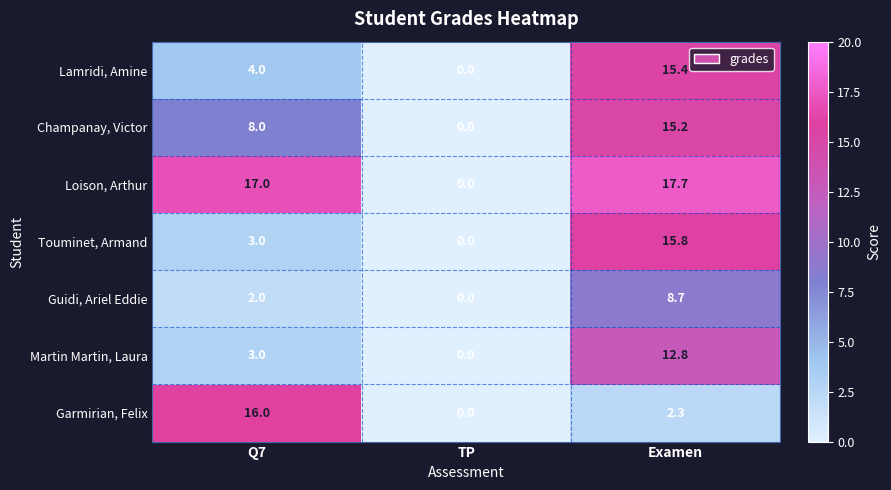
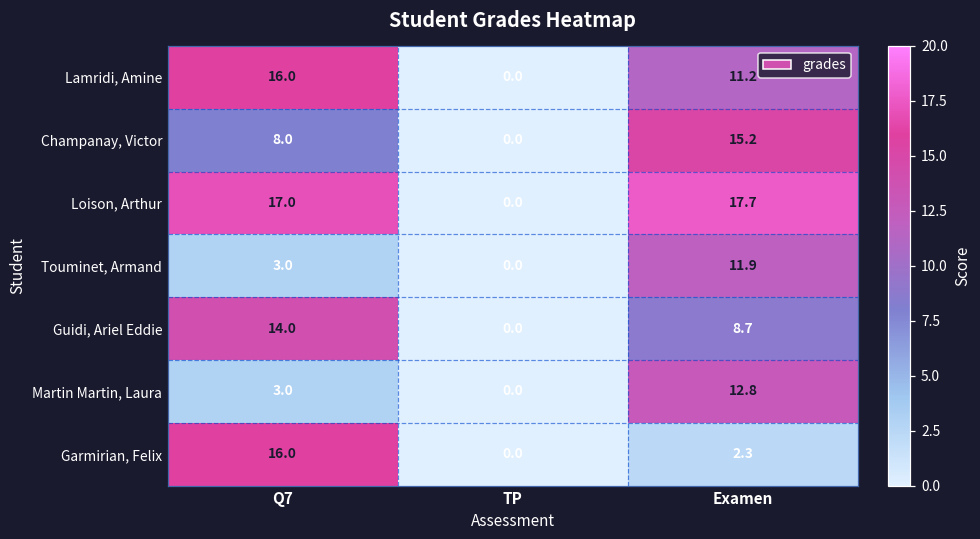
  {
    "Lamridi, Amine": {
-     "Q7": 4.0,
-     "Examen": 15.4
+     "Q7": 16.0,
+     "Examen": 11.2
    },
    "Champanay, Victor": {
      "Q7": 8.0,
      "Examen": 15.2
    },
    "Loison, Arthur": {
      "Q7": 17.0,
      "Examen": 17.7
    },
    "Touminet, Armand": {
      "Q7": 3.0,
-     "Examen": 15.8
+     "Examen": 11.9
    },
    "Guidi, Ariel Eddie": {
-     "Q7": 2.0,
+     "Q7": 14.0,
      "Examen": 8.7
    },
    "Martin Martin, Laura": {
      "Q7": 3.0,
      "Examen": 12.8
    },
    "Garmirian, Felix": {
      "Q7": 16.0,
      "Examen": 2.3
    }
  }
